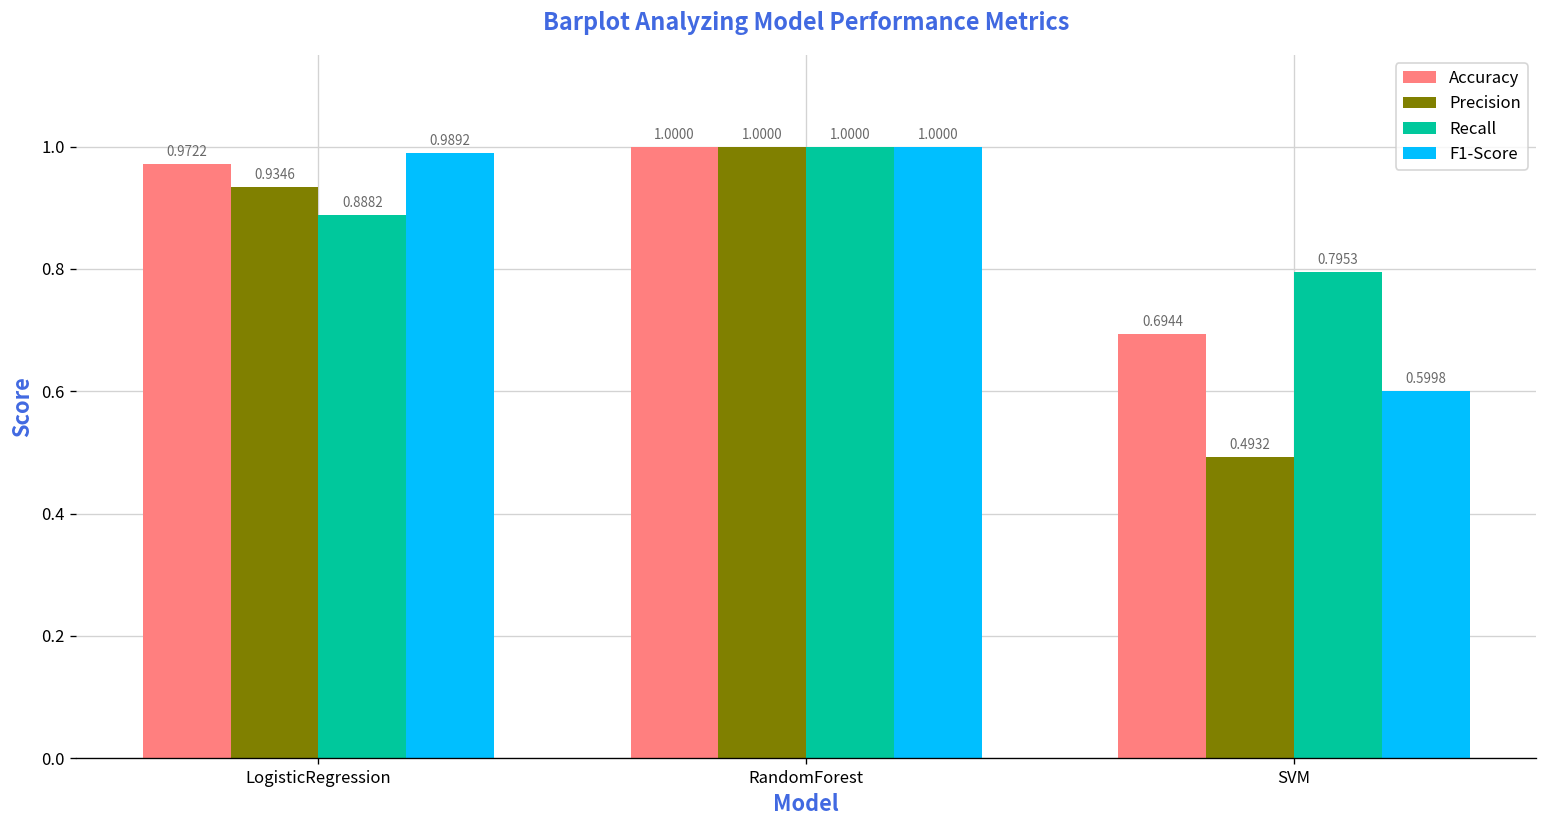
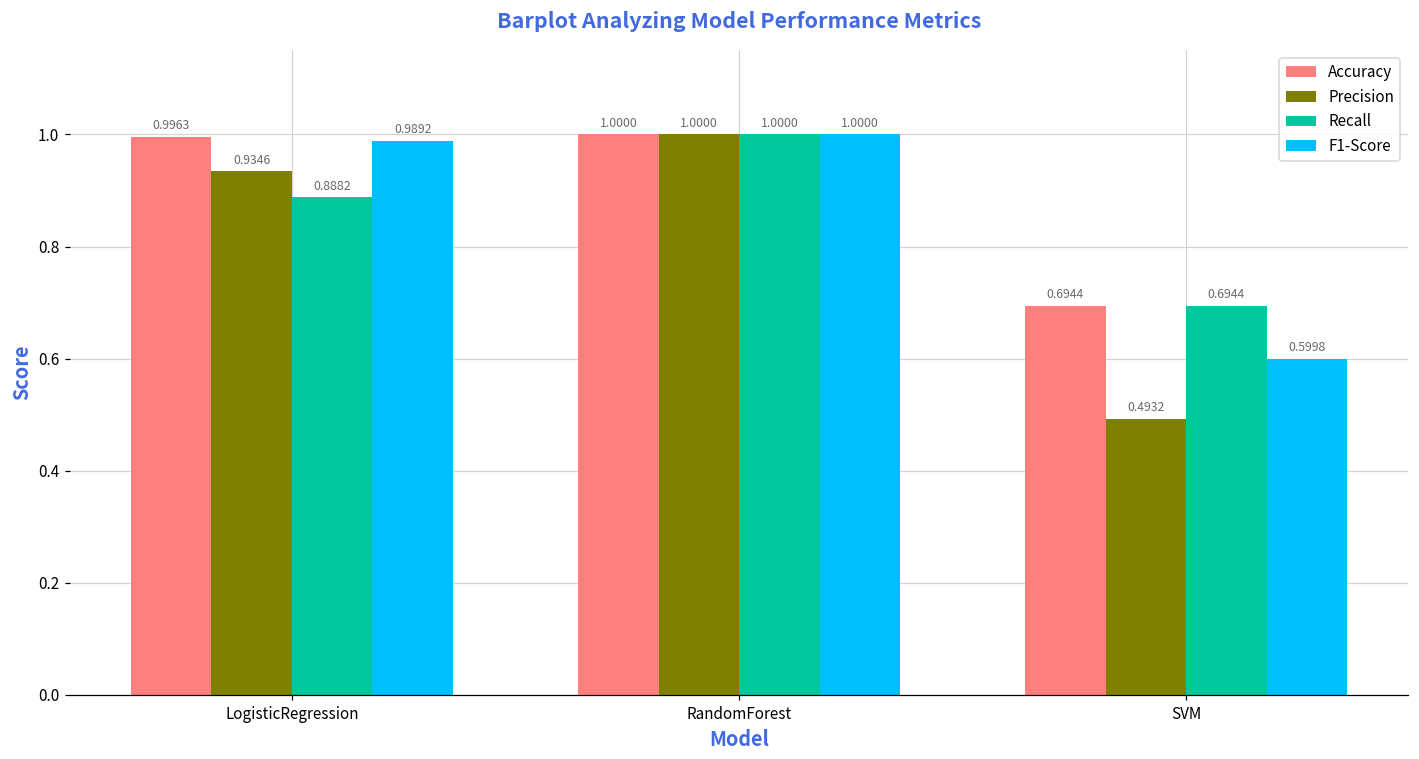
  {
    "Accuracy": {
-     "LogisticRegression": 0.9722,
+     "LogisticRegression": 0.9963,
      "RandomForest": 1.0000,
      "SVM": 0.6944
    },
    "Precision": {
      "LogisticRegression": 0.9346,
      "RandomForest": 1.0000,
      "SVM": 0.4932
    },
    "Recall": {
      "LogisticRegression": 0.8882,
      "RandomForest": 1.0000,
-     "SVM": 0.7953
+     "SVM": 0.6944
    },
    "F1-Score": {
      "LogisticRegression": 0.9892,
      "RandomForest": 1.0000,
      "SVM": 0.5998
    }
  }
